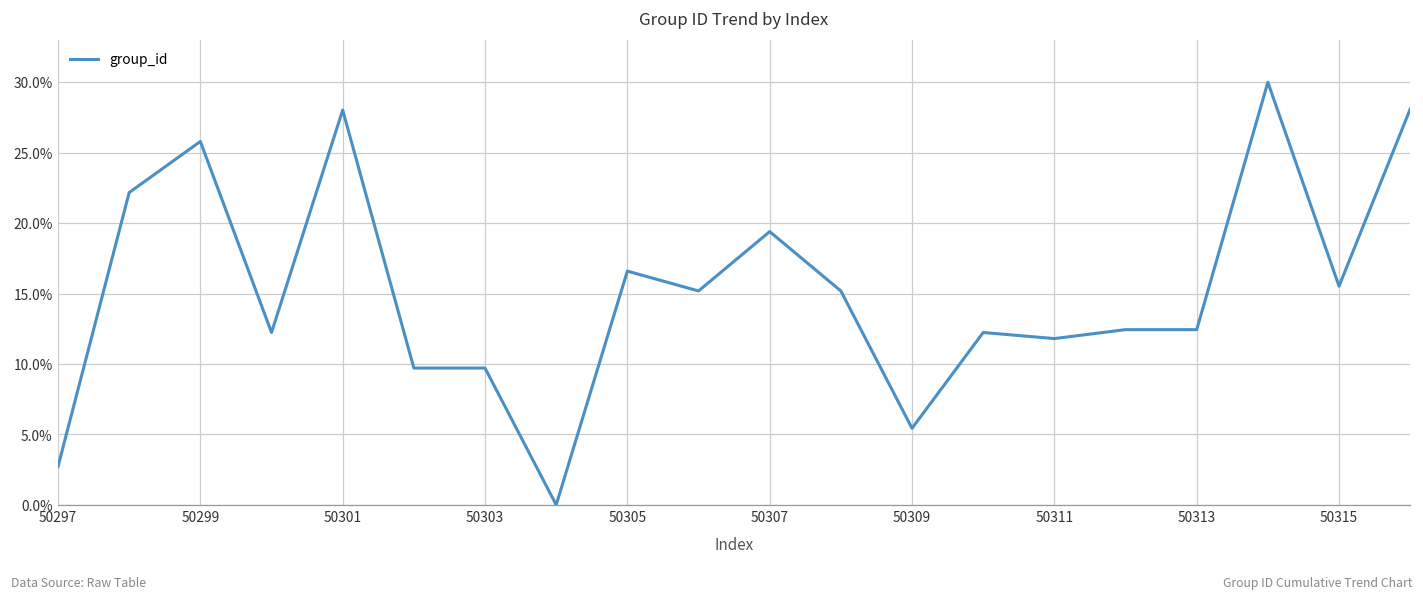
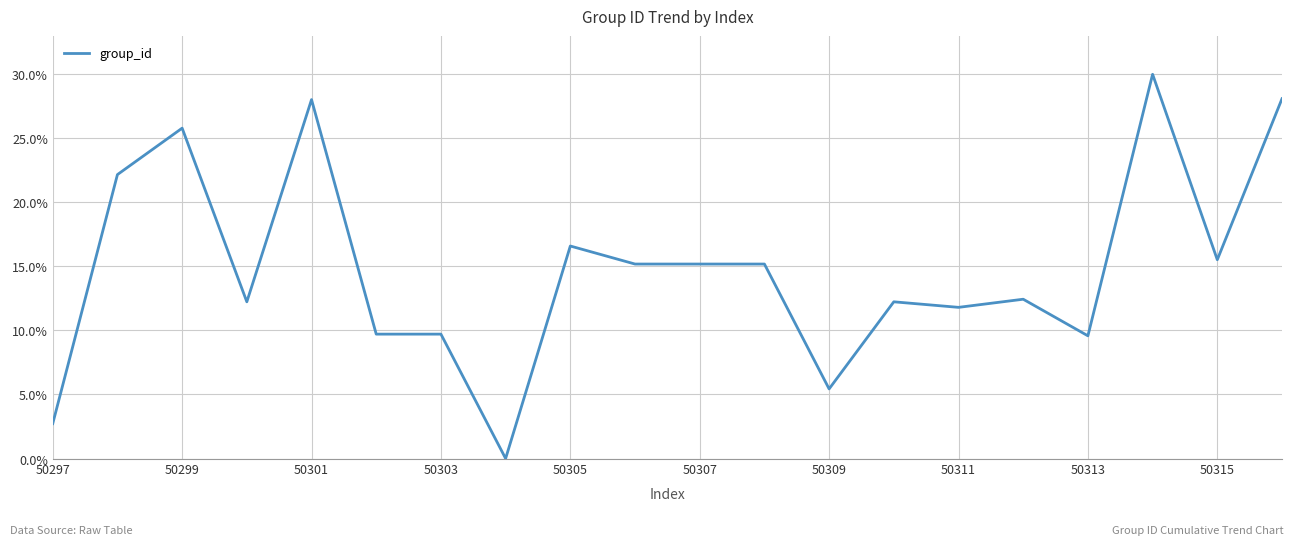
  {
    "50297": "2.7%",
    "50299": "25.8%",
    "50301": "28.0%",
    "50303": "9.7%",
    "50305": "16.6%",
-   "50307": "19.4%",
+   "50307": "15.2%",
    "50309": "5.4%",
    "50311": "11.8%",
-   "50313": "12.4%",
+   "50313": "9.6%",
    "50315": "15.5%"
  }
